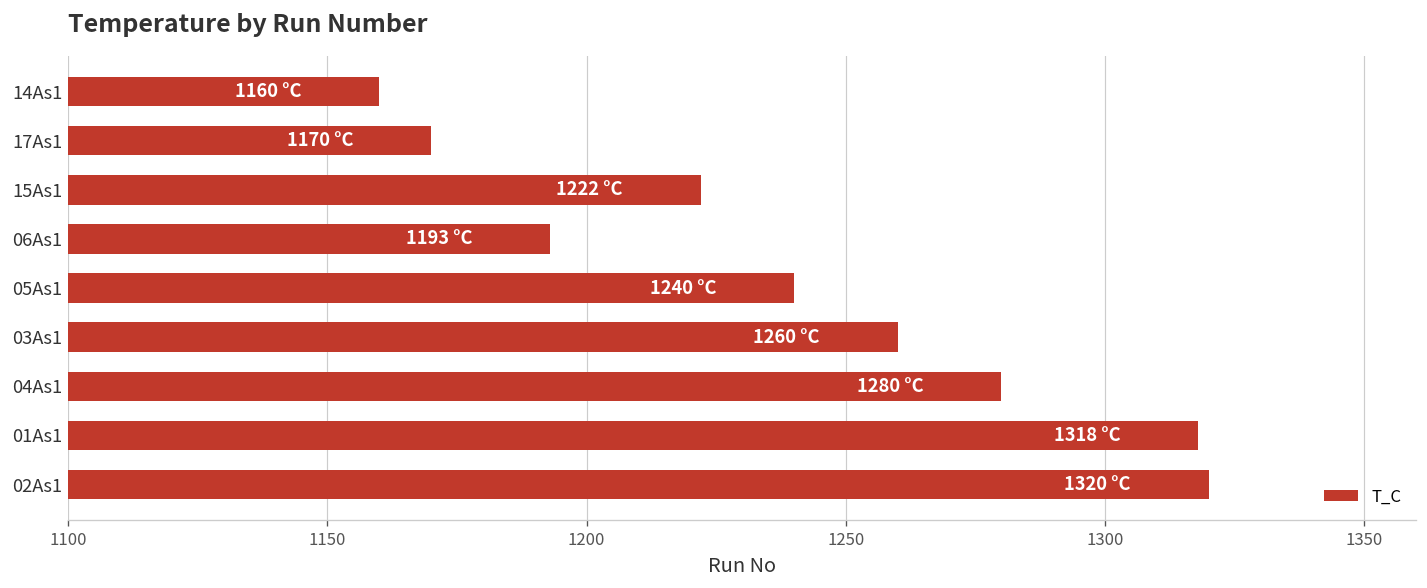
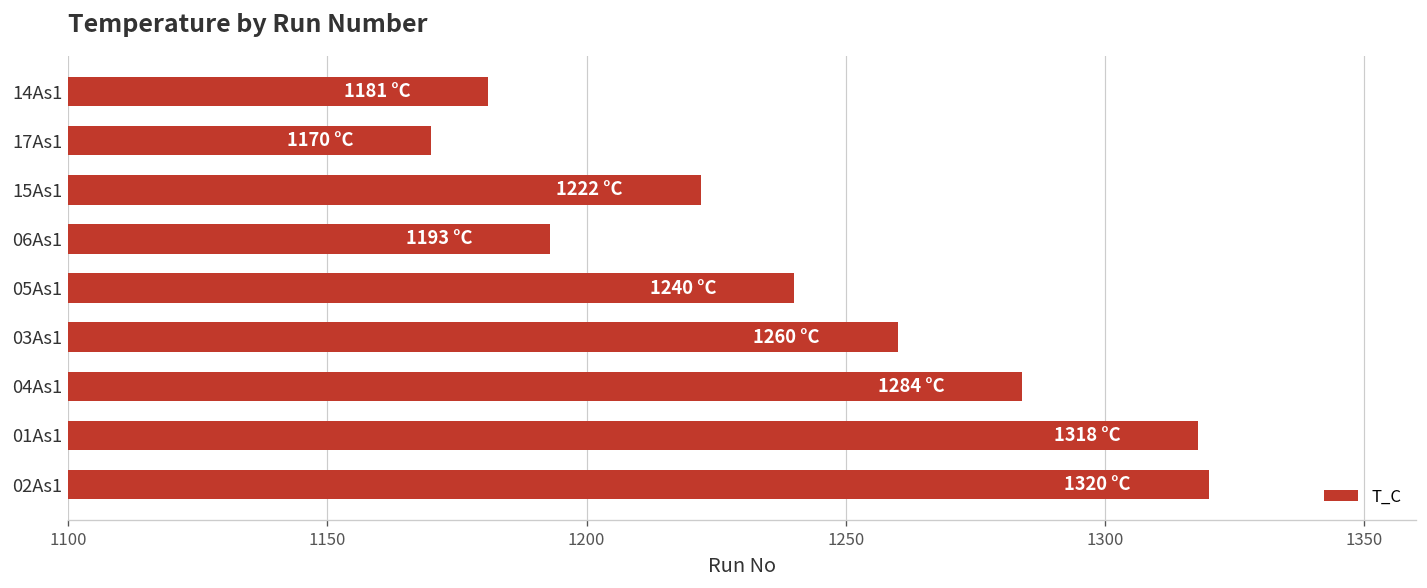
  {
-   "14As1": 1160,
+   "14As1": 1181,
    "17As1": 1170,
    "15As1": 1222,
    "06As1": 1193,
    "05As1": 1240,
    "03As1": 1260,
-   "04As1": 1280,
+   "04As1": 1284,
    "01As1": 1318,
    "02As1": 1320
  }
